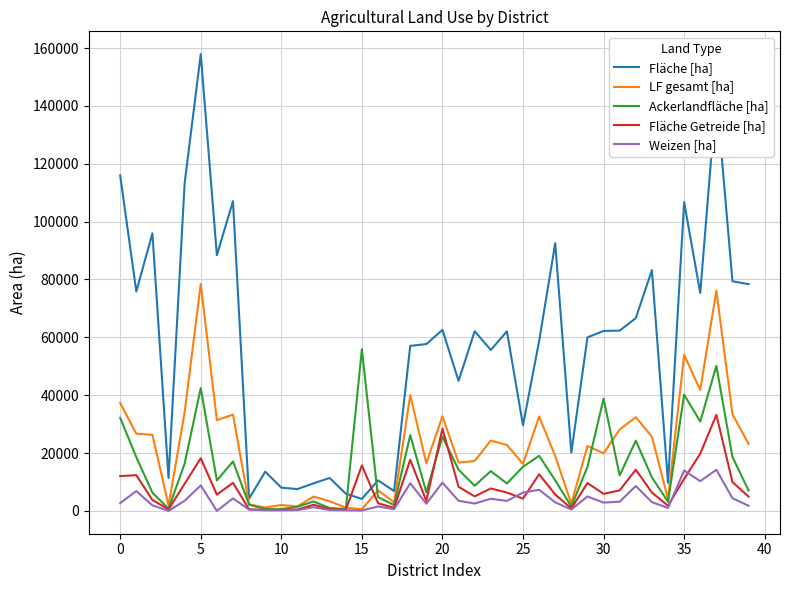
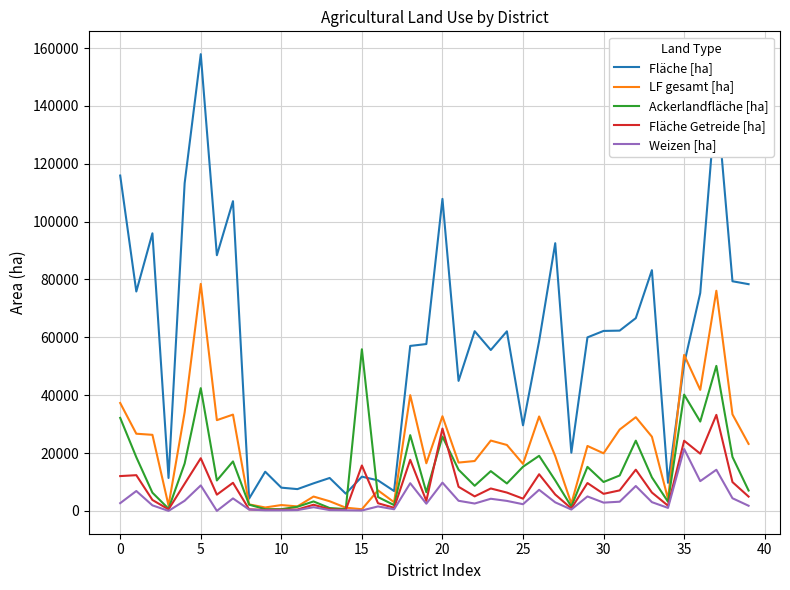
  {
    "Fläche [ha]": {
      "0": 116000,
      "5": 158000,
      "10": 8000,
-     "15": 4000,
-     "20": 63000,
+     "15": 12000,
+     "20": 108000,
      "25": 30000,
      "30": 62000,
-     "35": 107000
+     "35": 51000
    },
    "LF gesamt [ha]": {
      "0": 37000,
      "5": 78000,
      "10": 2000,
      "20": 33000,
      "25": 16000,
      "30": 20000,
      "35": 54000
    },
    "Ackerlandfläche [ha]": {
      "0": 32000,
      "5": 42000,
      "15": 56000,
      "20": 26000,
      "25": 15000,
-     "30": 39000,
+     "30": 10000,
      "35": 40000
    },
    "Fläche Getreide [ha]": {
      "0": 12000,
      "5": 18000,
      "15": 16000,
      "20": 28000,
      "25": 4000,
      "30": 6000,
-     "35": 11000
+     "35": 24000
    },
    "Weizen [ha]": {
      "0": 3000,
      "5": 9000,
      "20": 10000,
-     "25": 6000,
+     "25": 2000,
      "30": 3000,
-     "35": 14000
+     "35": 21000
    }
  }
